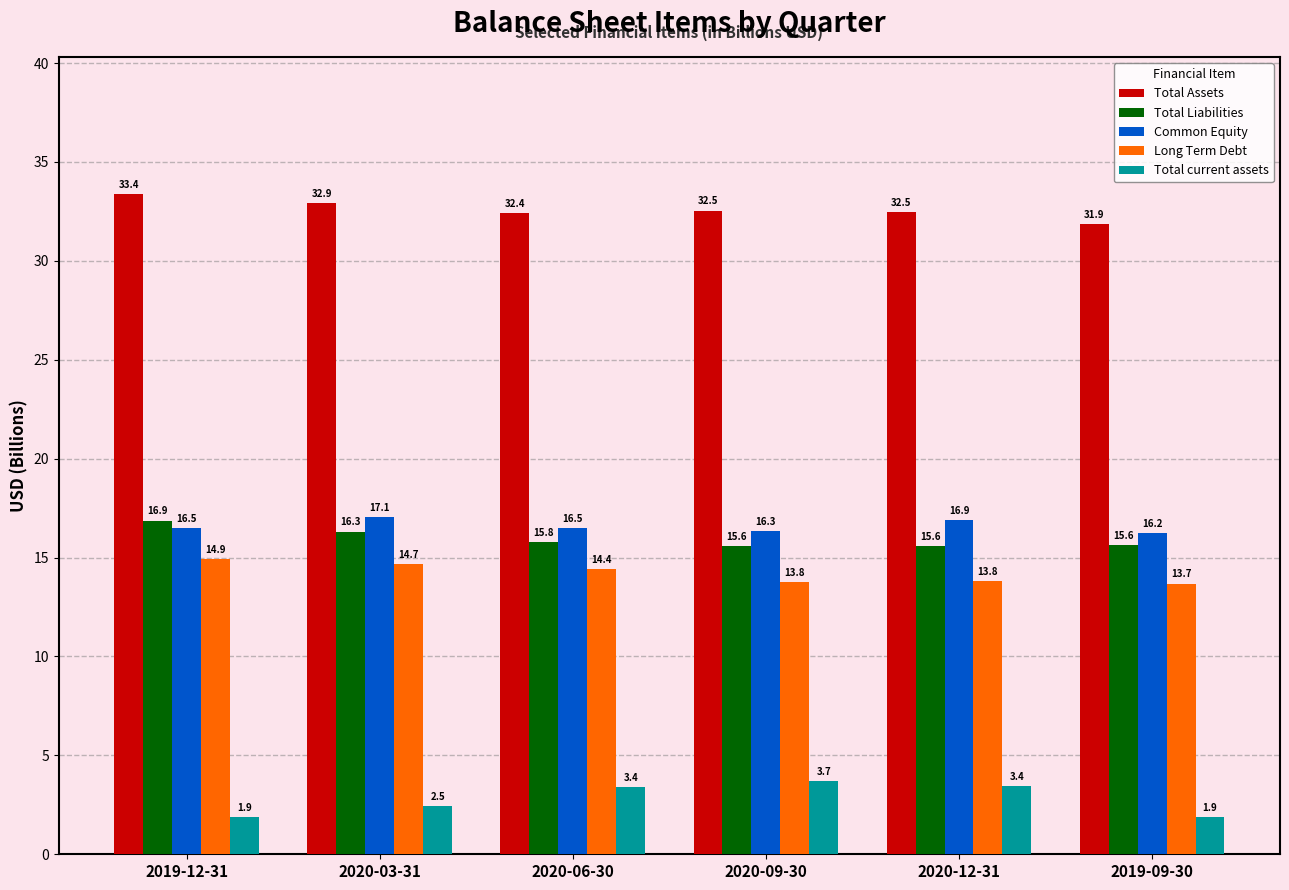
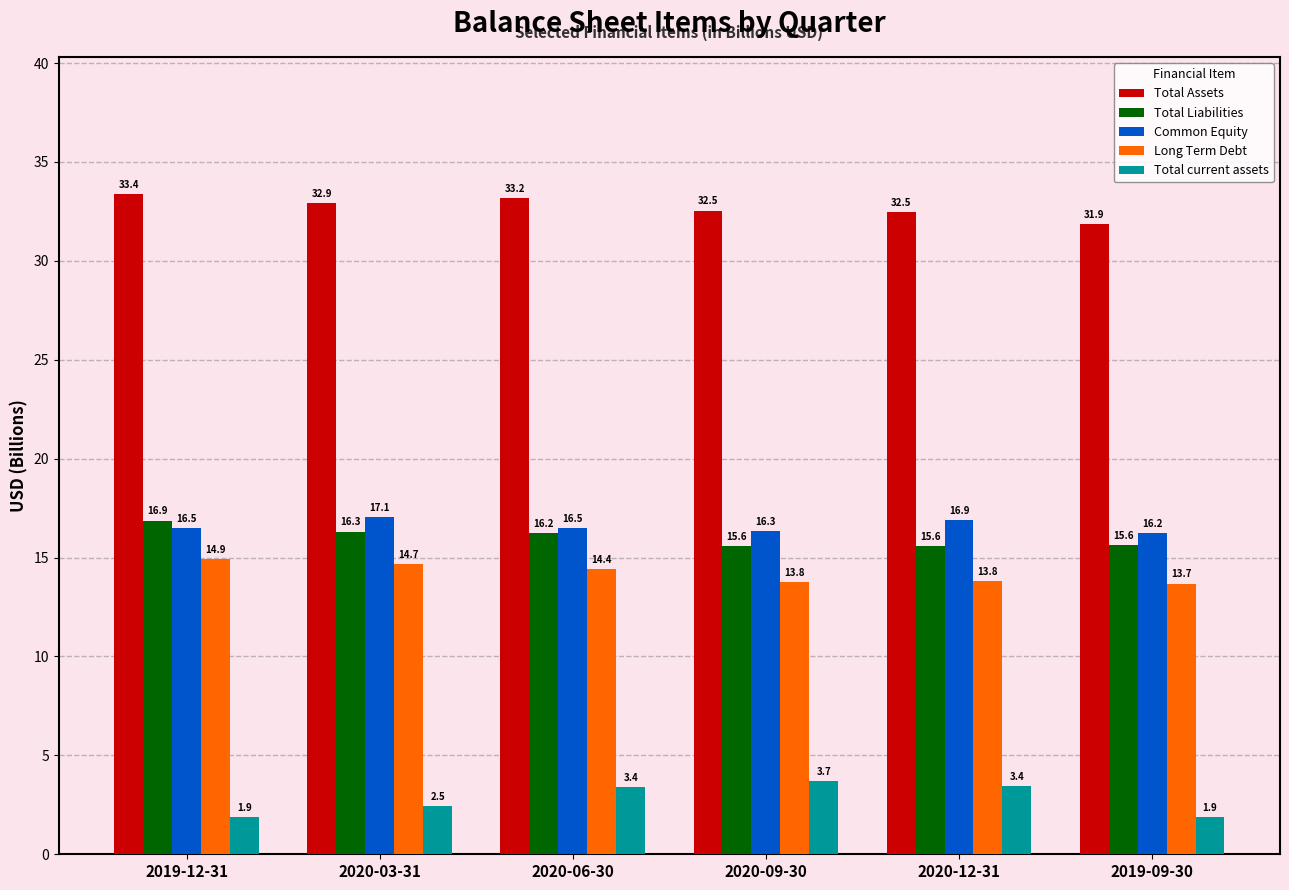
  {
    "Total Assets": {
      "2019-12-31": 33.4,
      "2020-03-31": 32.9,
-     "2020-06-30": 32.4,
+     "2020-06-30": 33.2,
      "2020-09-30": 32.5,
      "2020-12-31": 32.5,
      "2019-09-30": 31.9
    },
    "Total Liabilities": {
      "2019-12-31": 16.9,
      "2020-03-31": 16.3,
-     "2020-06-30": 15.8,
+     "2020-06-30": 16.2,
      "2020-09-30": 15.6,
      "2020-12-31": 15.6,
      "2019-09-30": 15.6
    },
    "Common Equity": {
      "2019-12-31": 16.5,
      "2020-03-31": 17.1,
      "2020-06-30": 16.5,
      "2020-09-30": 16.3,
      "2020-12-31": 16.9,
      "2019-09-30": 16.2
    },
    "Long Term Debt": {
      "2019-12-31": 14.9,
      "2020-03-31": 14.7,
      "2020-06-30": 14.4,
      "2020-09-30": 13.8,
      "2020-12-31": 13.8,
      "2019-09-30": 13.7
    },
    "Total current assets": {
      "2019-12-31": 1.9,
      "2020-03-31": 2.5,
      "2020-06-30": 3.4,
      "2020-09-30": 3.7,
      "2020-12-31": 3.4,
      "2019-09-30": 1.9
    }
  }
